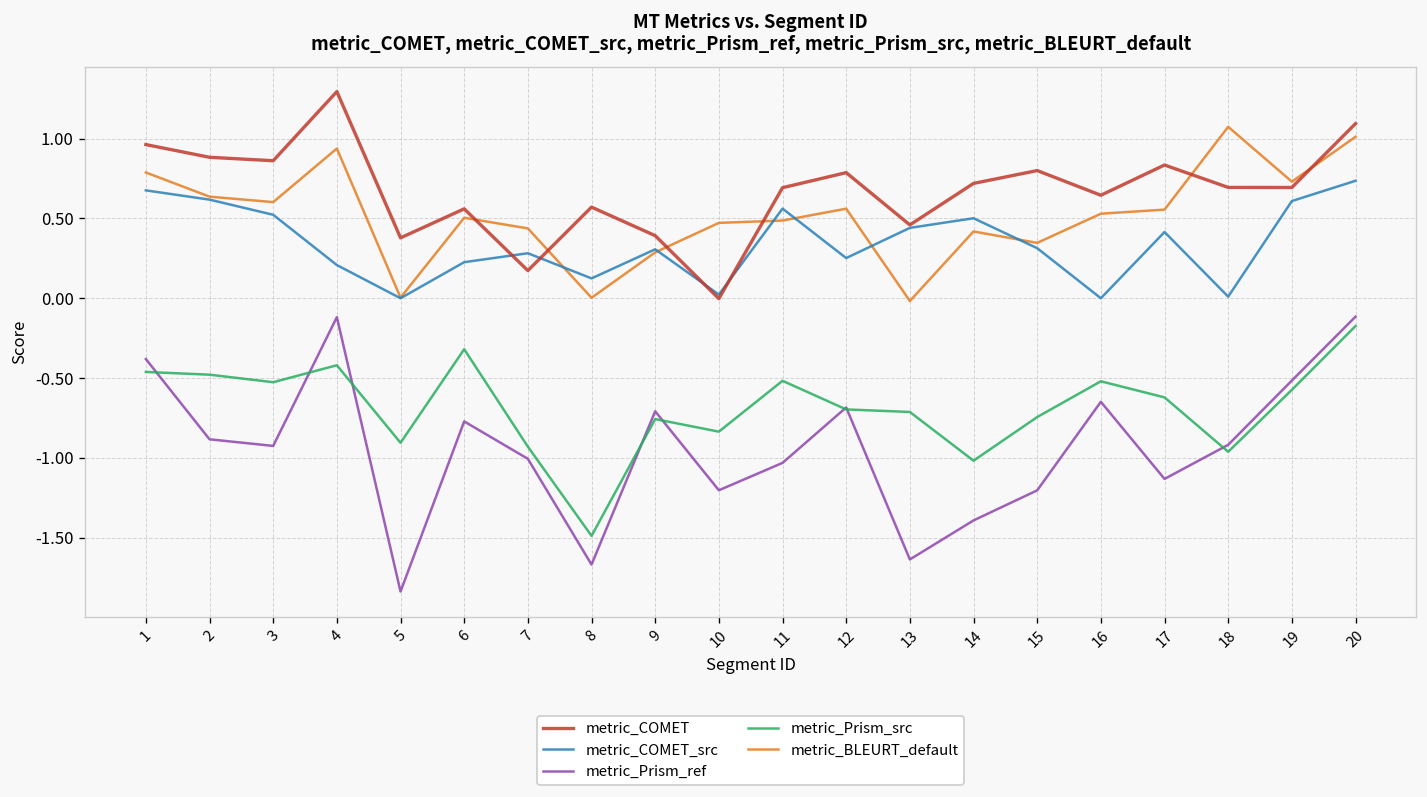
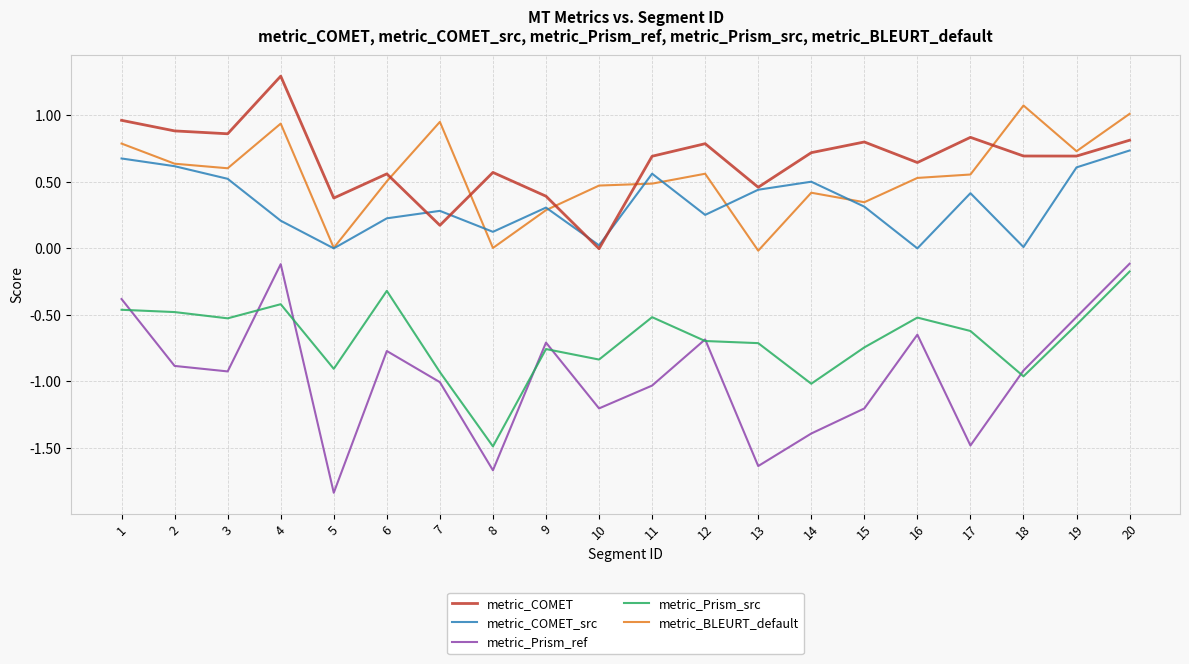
  {
    "metric_COMET": {
      "1": 0.96,
      "2": 0.88,
      "3": 0.86,
      "4": 1.29,
      "5": 0.38,
      "6": 0.56,
      "7": 0.17,
      "8": 0.57,
      "9": 0.39,
      "10": 0.00,
      "11": 0.69,
      "12": 0.79,
      "14": 0.72,
      "15": 0.80,
      "16": 0.65,
      "17": 0.83,
      "18": 0.69,
      "19": 0.69,
-     "20": 1.09
+     "20": 0.81
    },
    "metric_COMET_src": {
      "1": 0.68,
      "3": 0.52,
      "4": 0.21,
      "6": 0.23,
      "7": 0.28,
      "8": 0.12,
      "10": 0.02,
      "11": 0.56,
      "12": 0.25,
      "14": 0.50,
      "15": 0.31,
      "16": 0.00,
      "17": 0.41,
      "18": 0.01,
      "19": 0.61,
      "20": 0.74
    },
    "metric_Prism_ref": {
      "1": -0.38,
      "2": -0.88,
      "3": -0.93,
      "4": -0.12,
      "5": -1.84,
      "6": -0.77,
      "7": -1.01,
      "8": -1.67,
      "9": -0.71,
      "10": -1.20,
      "11": -1.03,
      "13": -1.64,
      "14": -1.39,
      "15": -1.20,
      "16": -0.65,
-     "17": -1.13,
+     "17": -1.48,
      "18": -0.92,
      "19": -0.52,
      "20": -0.12
    },
    "metric_Prism_src": {
      "1": -0.46,
      "2": -0.48,
      "3": -0.53,
      "4": -0.42,
      "5": -0.91,
      "6": -0.32,
      "7": -0.93,
      "8": -1.49,
      "9": -0.76,
      "10": -0.84,
      "11": -0.52,
      "13": -0.71,
      "14": -1.02,
      "15": -0.74,
      "16": -0.52,
      "17": -0.62,
      "18": -0.96,
      "19": -0.57,
      "20": -0.17
    },
    "metric_BLEURT_default": {
      "1": 0.79,
      "3": 0.60,
      "4": 0.94,
      "6": 0.50,
-     "7": 0.44,
+     "7": 0.95,
      "8": 0.00,
      "10": 0.47,
      "11": 0.49,
      "12": 0.56,
      "13": -0.02,
      "14": 0.42,
      "15": 0.35,
      "16": 0.53,
      "17": 0.56,
      "18": 1.07,
      "19": 0.73,
      "20": 1.01
    }
  }
